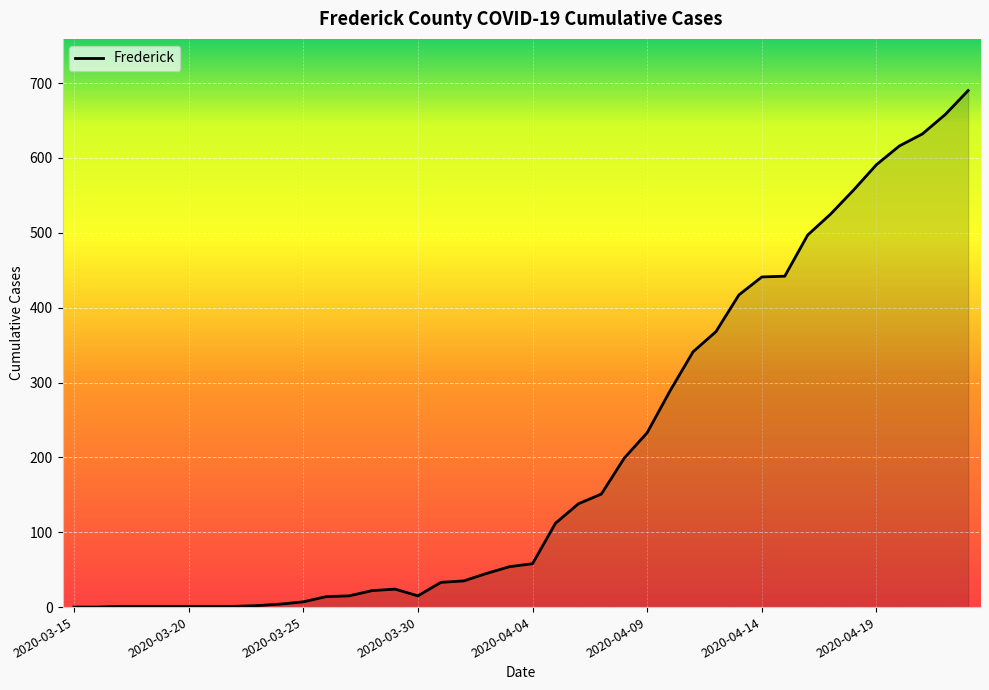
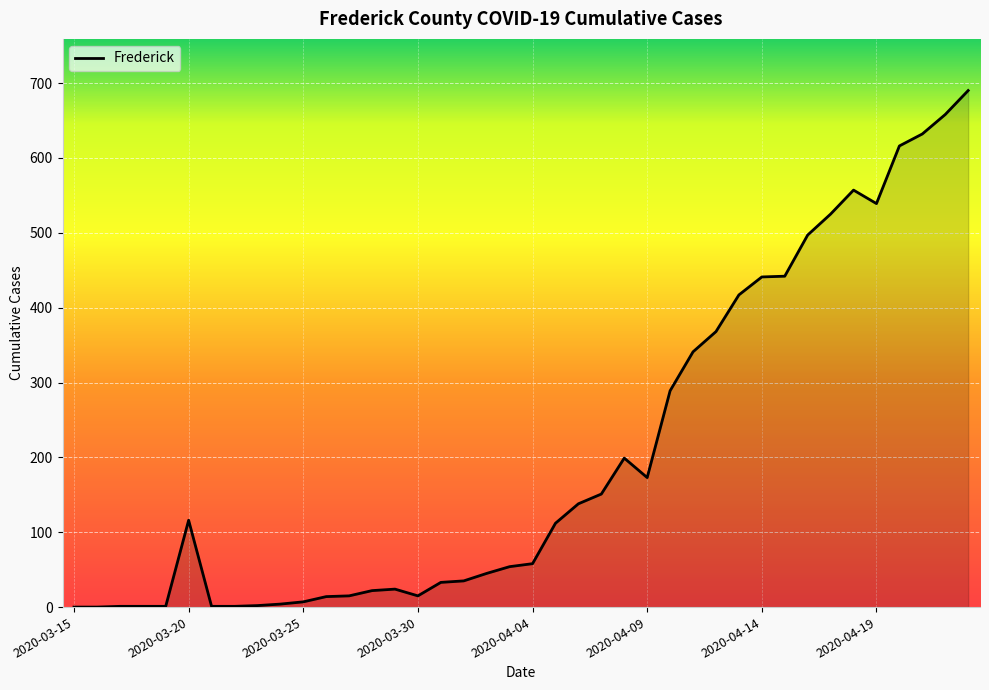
  {
    "2020-03-15": 0,
-   "2020-03-20": 0,
+   "2020-03-20": 120,
    "2020-03-25": 10,
    "2020-03-30": 20,
    "2020-04-04": 60,
-   "2020-04-09": 230,
+   "2020-04-09": 170,
    "2020-04-14": 440,
-   "2020-04-19": 590
+   "2020-04-19": 540
  }
